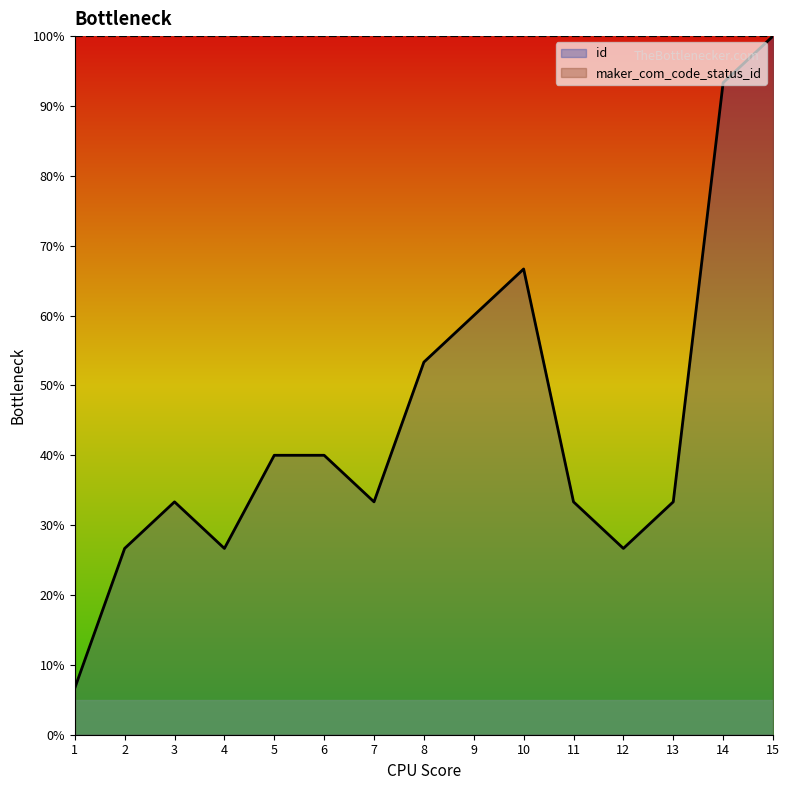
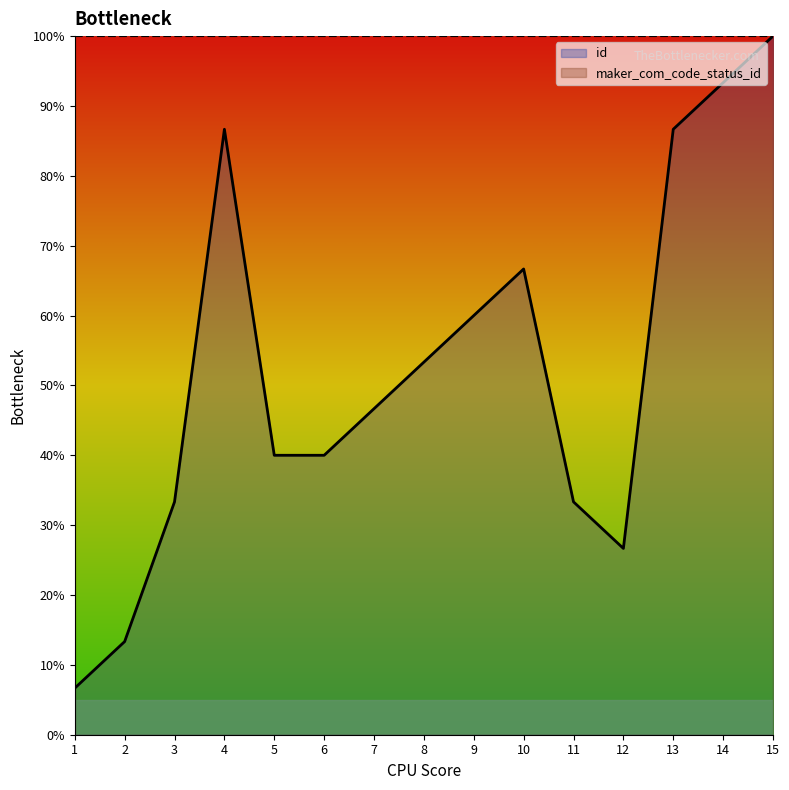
  {
    "id": {
      "1": "7%",
-     "2": "27%",
+     "2": "13%",
      "3": "33%",
-     "4": "27%",
+     "4": "87%",
      "5": "40%",
      "6": "40%",
-     "7": "33%",
+     "7": "47%",
      "8": "53%",
      "9": "60%",
      "10": "67%",
      "11": "33%",
      "12": "27%",
-     "13": "33%"
+     "13": "87%"
    },
    "maker_com_code_status_id": {
      "1": "100%",
      "2": "100%",
      "3": "100%",
      "4": "100%",
      "5": "100%",
      "6": "100%",
      "7": "100%",
      "8": "100%",
      "9": "100%",
      "10": "100%",
      "11": "100%",
      "12": "100%",
      "13": "100%",
      "14": "100%"
    }
  }
